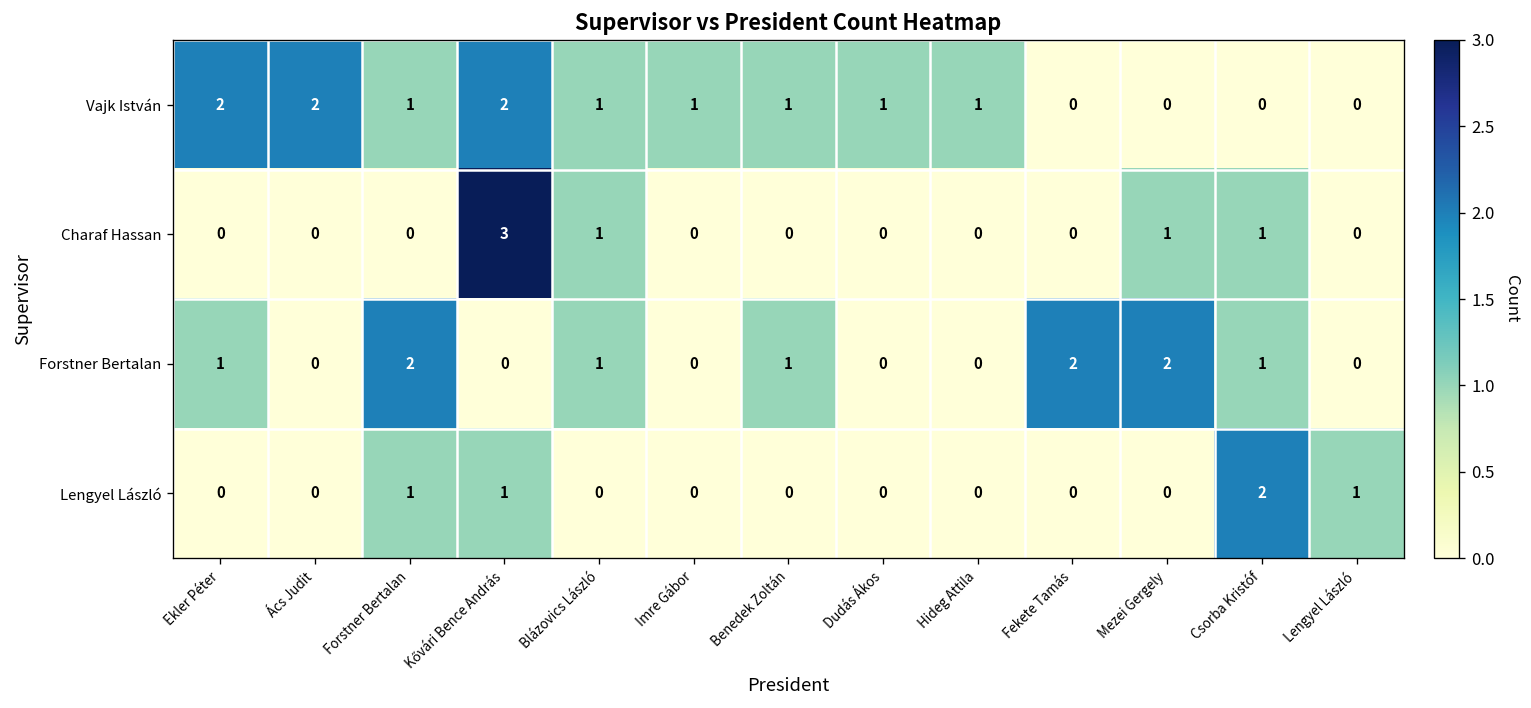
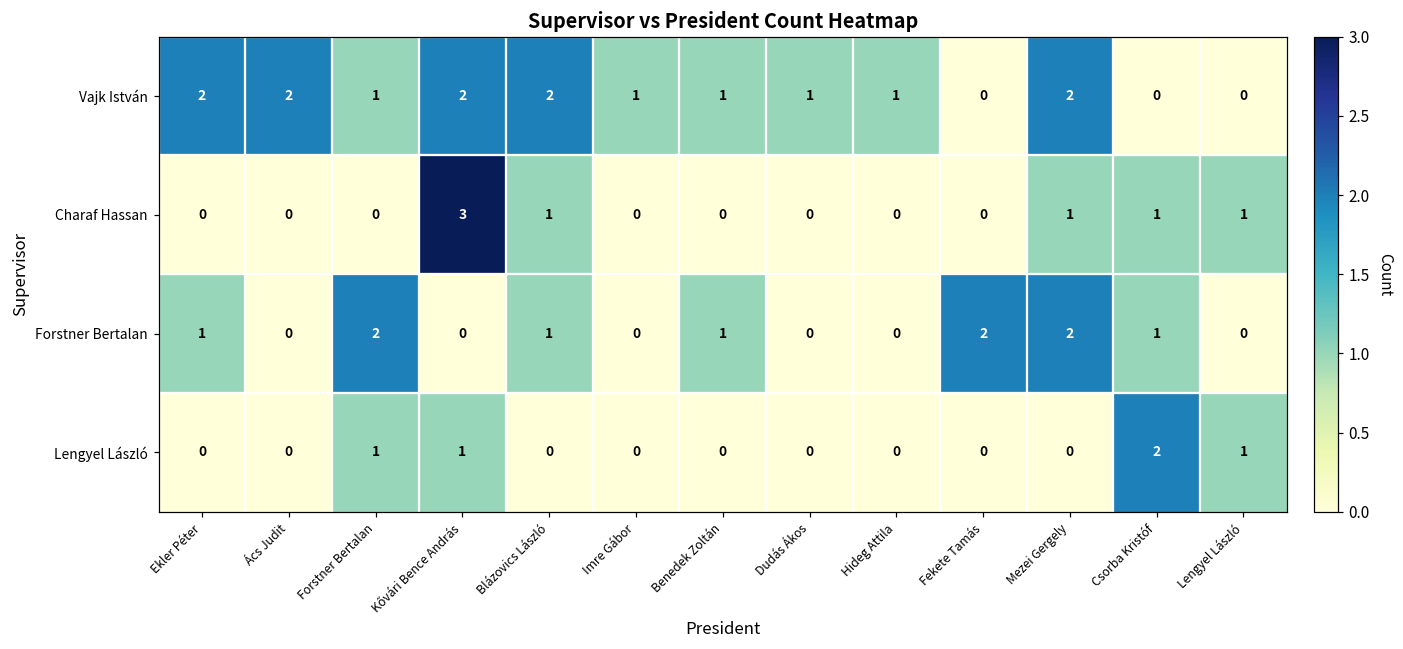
  {
    "Vajk István": {
      "Ekler Péter": 2,
      "Ács Judit": 2,
      "Forstner Bertalan": 1,
      "Kővári Bence András": 2,
-     "Blázovics László": 1,
+     "Blázovics László": 2,
      "Imre Gábor": 1,
      "Benedek Zoltán": 1,
      "Dudás Ákos": 1,
      "Hideg Attila": 1,
      "Fekete Tamás": 0,
-     "Mezei Gergely": 0,
+     "Mezei Gergely": 2,
      "Csorba Kristóf": 0,
      "Lengyel László": 0
    },
    "Charaf Hassan": {
      "Ekler Péter": 0,
      "Ács Judit": 0,
      "Forstner Bertalan": 0,
      "Kővári Bence András": 3,
      "Blázovics László": 1,
      "Imre Gábor": 0,
      "Benedek Zoltán": 0,
      "Dudás Ákos": 0,
      "Hideg Attila": 0,
      "Fekete Tamás": 0,
      "Mezei Gergely": 1,
      "Csorba Kristóf": 1,
-     "Lengyel László": 0
+     "Lengyel László": 1
    },
    "Forstner Bertalan": {
      "Ekler Péter": 1,
      "Ács Judit": 0,
      "Forstner Bertalan": 2,
      "Kővári Bence András": 0,
      "Blázovics László": 1,
      "Imre Gábor": 0,
      "Benedek Zoltán": 1,
      "Dudás Ákos": 0,
      "Hideg Attila": 0,
      "Fekete Tamás": 2,
      "Mezei Gergely": 2,
      "Csorba Kristóf": 1,
      "Lengyel László": 0
    },
    "Lengyel László": {
      "Ekler Péter": 0,
      "Ács Judit": 0,
      "Forstner Bertalan": 1,
      "Kővári Bence András": 1,
      "Blázovics László": 0,
      "Imre Gábor": 0,
      "Benedek Zoltán": 0,
      "Dudás Ákos": 0,
      "Hideg Attila": 0,
      "Fekete Tamás": 0,
      "Mezei Gergely": 0,
      "Csorba Kristóf": 2,
      "Lengyel László": 1
    }
  }
